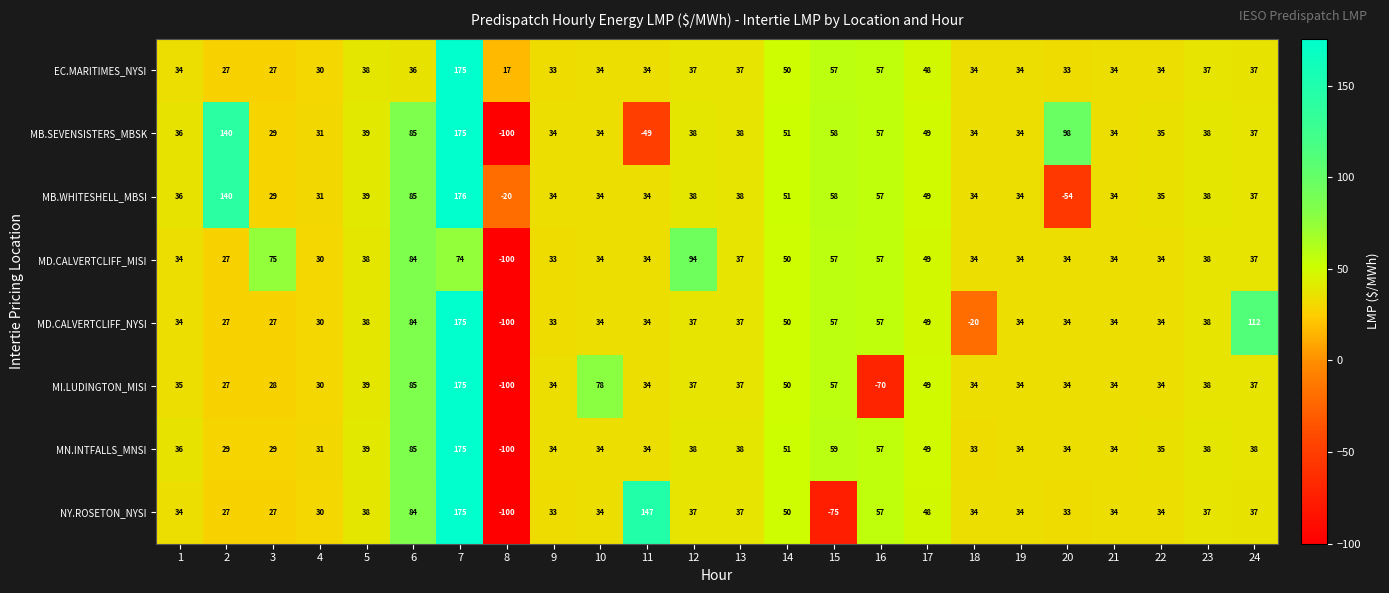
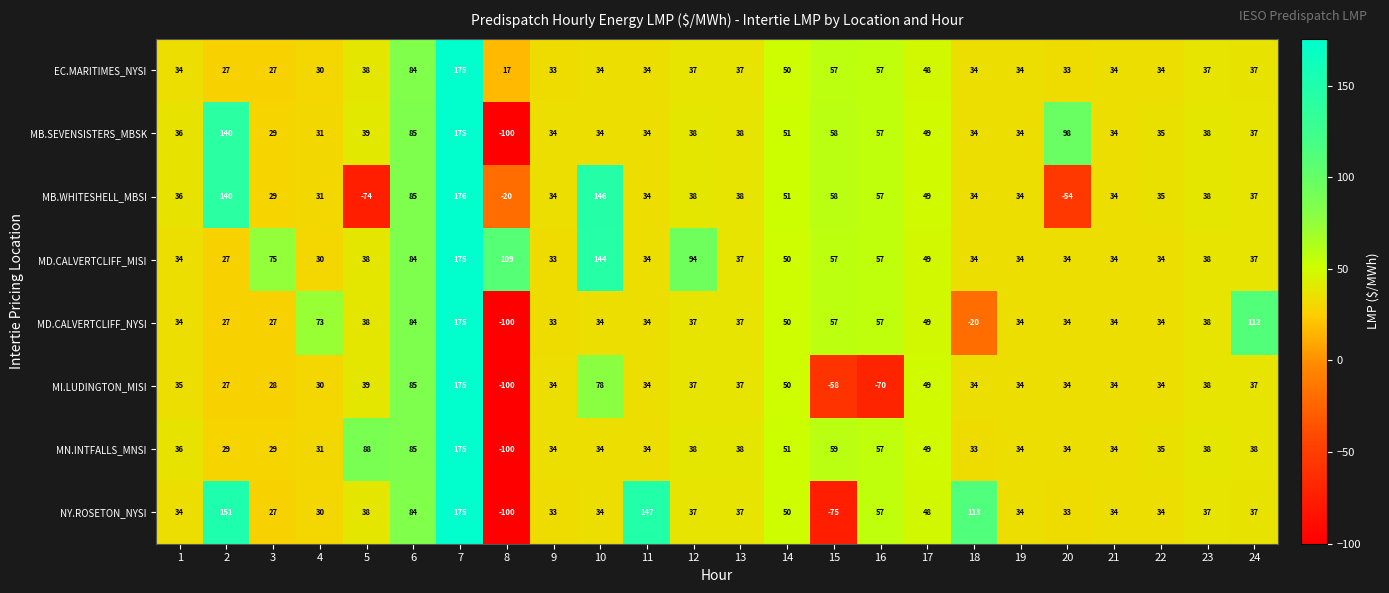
  {
    "EC.MARITIMES_NYSI": {
      "1": 34,
      "2": 27,
      "3": 27,
      "4": 30,
      "5": 38,
-     "6": 36,
+     "6": 84,
      "7": 175,
      "8": 17,
      "9": 33,
      "10": 34,
      "11": 34,
      "12": 37,
      "13": 37,
      "14": 50,
      "15": 57,
      "16": 57,
      "17": 48,
      "18": 34,
      "19": 34,
      "20": 33,
      "21": 34,
      "22": 34,
      "23": 37,
      "24": 37
    },
    "MB.SEVENSISTERS_MBSK": {
      "1": 36,
      "2": 140,
      "3": 29,
      "4": 31,
      "5": 39,
      "6": 85,
      "7": 175,
      "8": -100,
      "9": 34,
      "10": 34,
-     "11": -49,
+     "11": 34,
      "12": 38,
      "13": 38,
      "14": 51,
      "15": 58,
      "16": 57,
      "17": 49,
      "18": 34,
      "19": 34,
      "20": 98,
      "21": 34,
      "22": 35,
      "23": 38,
      "24": 37
    },
    "MB.WHITESHELL_MBSI": {
      "1": 36,
      "2": 140,
      "3": 29,
      "4": 31,
-     "5": 39,
+     "5": -74,
      "6": 85,
      "7": 176,
      "8": -20,
      "9": 34,
-     "10": 34,
+     "10": 146,
      "11": 34,
      "12": 38,
      "13": 38,
      "14": 51,
      "15": 58,
      "16": 57,
      "17": 49,
      "18": 34,
      "19": 34,
      "20": -54,
      "21": 34,
      "22": 35,
      "23": 38,
      "24": 37
    },
    "MD.CALVERTCLIFF_MISI": {
      "1": 34,
      "2": 27,
      "3": 75,
      "4": 30,
      "5": 38,
      "6": 84,
-     "7": 74,
-     "8": -100,
+     "7": 175,
+     "8": 109,
      "9": 33,
-     "10": 34,
+     "10": 144,
      "11": 34,
      "12": 94,
      "13": 37,
      "14": 50,
      "15": 57,
      "16": 57,
      "17": 49,
      "18": 34,
      "19": 34,
      "20": 34,
      "21": 34,
      "22": 34,
      "23": 38,
      "24": 37
    },
    "MD.CALVERTCLIFF_NYSI": {
      "1": 34,
      "2": 27,
      "3": 27,
-     "4": 30,
+     "4": 73,
      "5": 38,
      "6": 84,
      "7": 175,
      "8": -100,
      "9": 33,
      "10": 34,
      "11": 34,
      "12": 37,
      "13": 37,
      "14": 50,
      "15": 57,
      "16": 57,
      "17": 49,
      "18": -20,
      "19": 34,
      "20": 34,
      "21": 34,
      "22": 34,
      "23": 38,
      "24": 112
    },
    "MI.LUDINGTON_MISI": {
      "1": 35,
      "2": 27,
      "3": 28,
      "4": 30,
      "5": 39,
      "6": 85,
      "7": 175,
      "8": -100,
      "9": 34,
      "10": 78,
      "11": 34,
      "12": 37,
      "13": 37,
      "14": 50,
-     "15": 57,
+     "15": -58,
      "16": -70,
      "17": 49,
      "18": 34,
      "19": 34,
      "20": 34,
      "21": 34,
      "22": 34,
      "23": 38,
      "24": 37
    },
    "MN.INTFALLS_MNSI": {
      "1": 36,
      "2": 29,
      "3": 29,
      "4": 31,
-     "5": 39,
+     "5": 88,
      "6": 85,
      "7": 175,
      "8": -100,
      "9": 34,
      "10": 34,
      "11": 34,
      "12": 38,
      "13": 38,
      "14": 51,
      "15": 59,
      "16": 57,
      "17": 49,
      "18": 33,
      "19": 34,
      "20": 34,
      "21": 34,
      "22": 35,
      "23": 38,
      "24": 38
    },
    "NY.ROSETON_NYSI": {
      "1": 34,
-     "2": 27,
+     "2": 151,
      "3": 27,
      "4": 30,
      "5": 38,
      "6": 84,
      "7": 175,
      "8": -100,
      "9": 33,
      "10": 34,
      "11": 147,
      "12": 37,
      "13": 37,
      "14": 50,
      "15": -75,
      "16": 57,
      "17": 48,
-     "18": 34,
+     "18": 113,
      "19": 34,
      "20": 33,
      "21": 34,
      "22": 34,
      "23": 37,
      "24": 37
    }
  }
